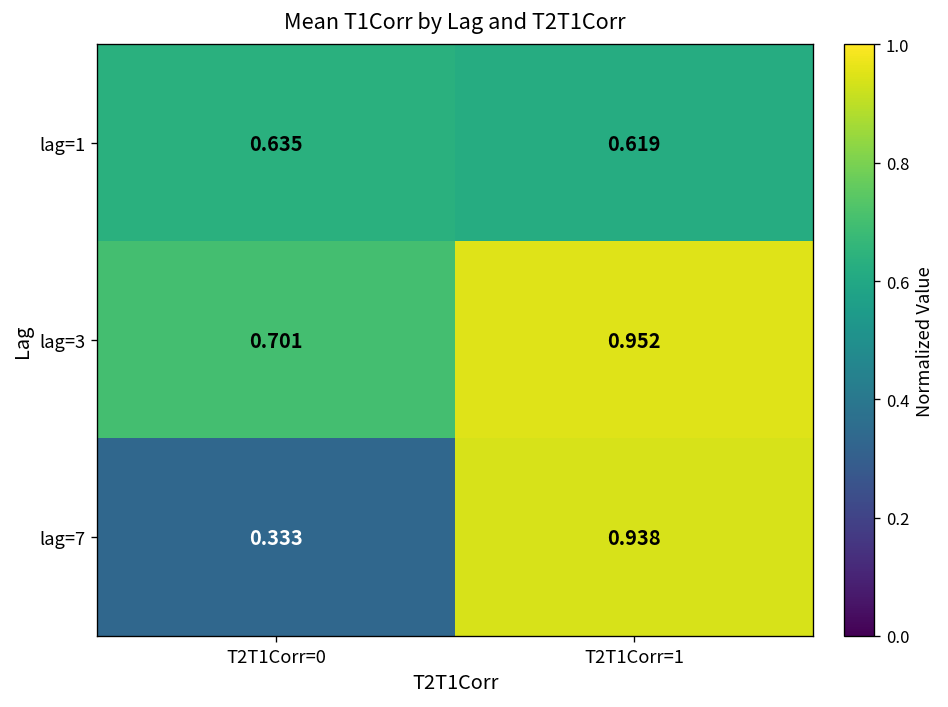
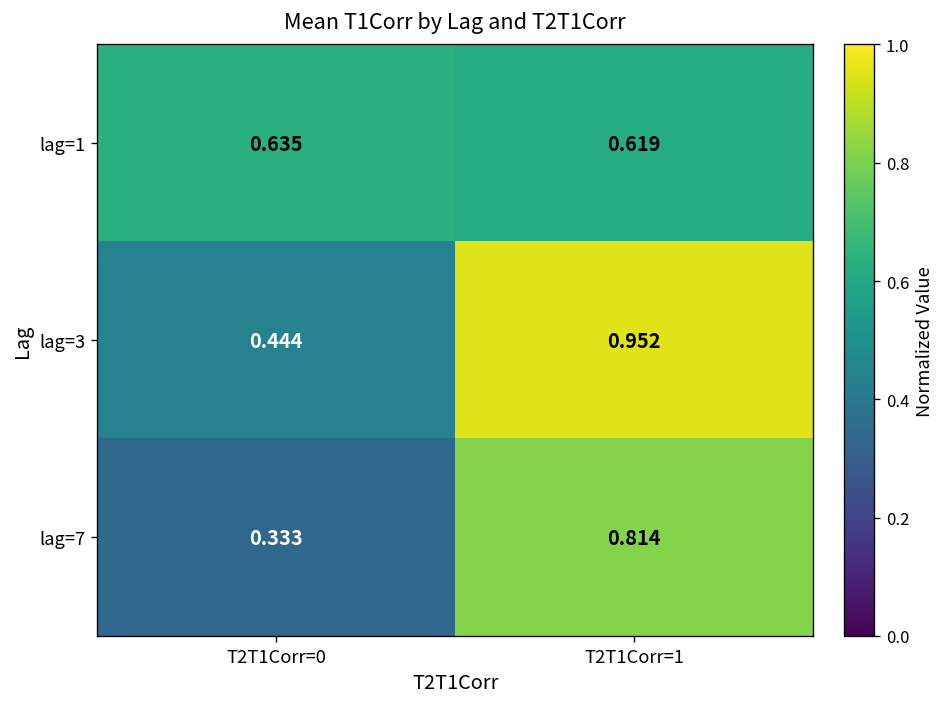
  {
    "lag=1": {
      "T2T1Corr=0": 0.635,
      "T2T1Corr=1": 0.619
    },
    "lag=3": {
-     "T2T1Corr=0": 0.701,
+     "T2T1Corr=0": 0.444,
      "T2T1Corr=1": 0.952
    },
    "lag=7": {
      "T2T1Corr=0": 0.333,
-     "T2T1Corr=1": 0.938
+     "T2T1Corr=1": 0.814
    }
  }
